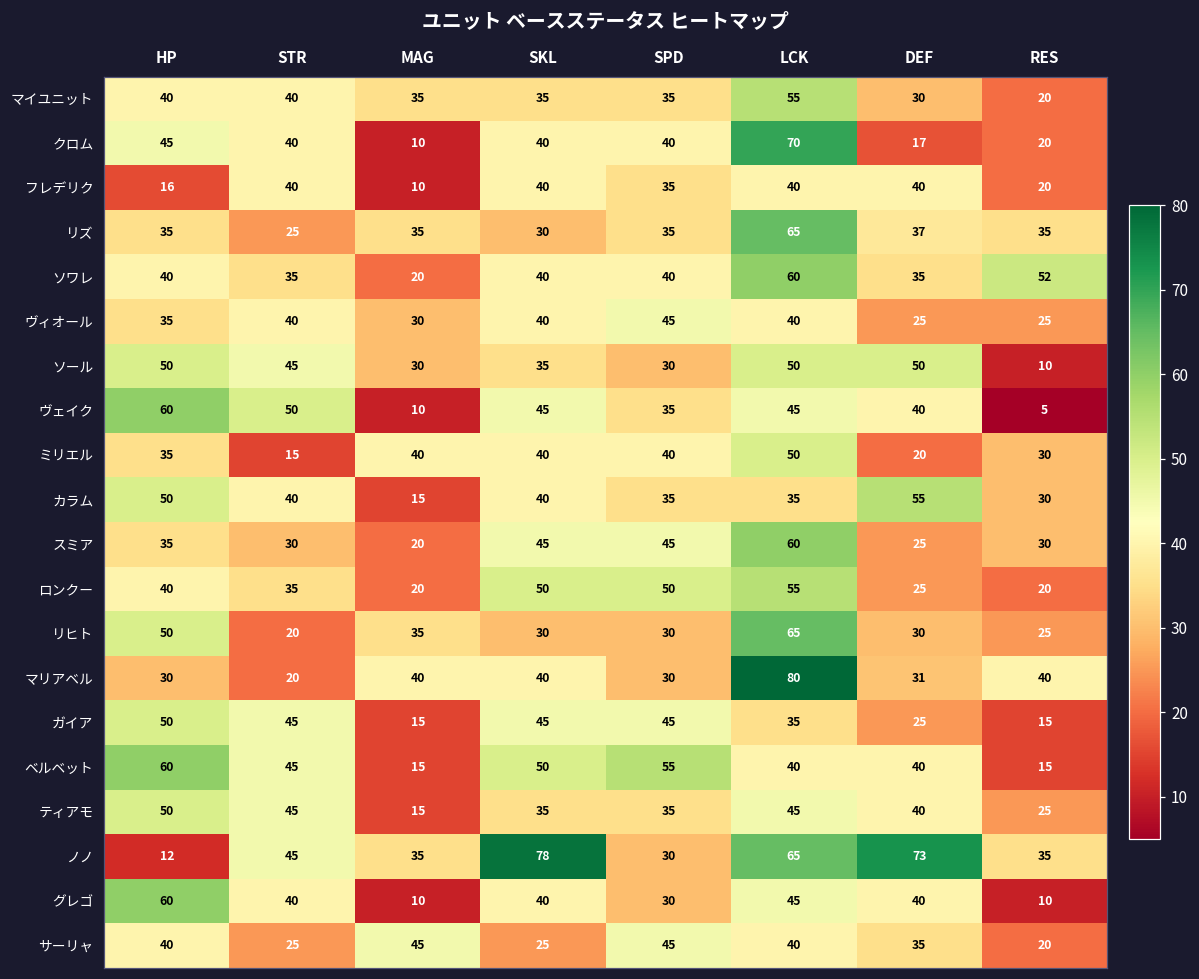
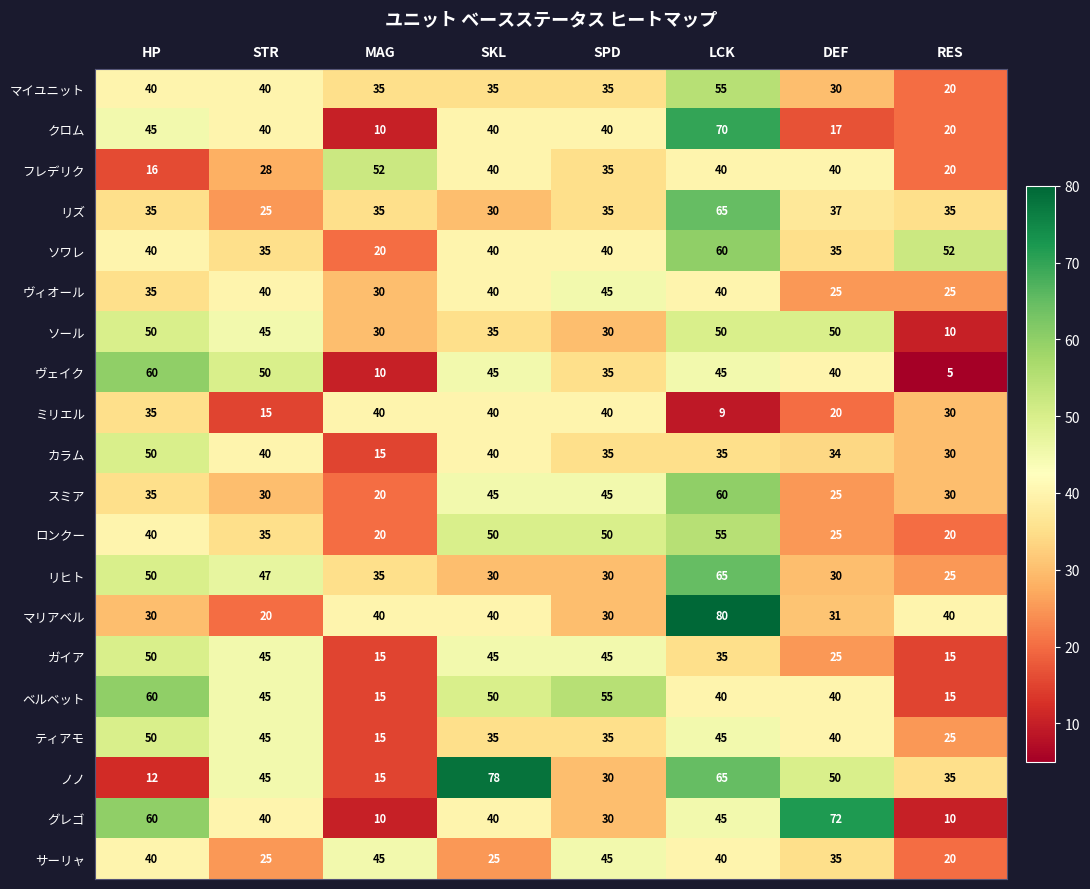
  {
    "マイユニット": {
      "HP": 40,
      "STR": 40,
      "MAG": 35,
      "SKL": 35,
      "SPD": 35,
      "LCK": 55,
      "DEF": 30,
      "RES": 20
    },
    "クロム": {
      "HP": 45,
      "STR": 40,
      "MAG": 10,
      "SKL": 40,
      "SPD": 40,
      "LCK": 70,
      "DEF": 17,
      "RES": 20
    },
    "フレデリク": {
      "HP": 16,
-     "STR": 40,
-     "MAG": 10,
+     "STR": 28,
+     "MAG": 52,
      "SKL": 40,
      "SPD": 35,
      "LCK": 40,
      "DEF": 40,
      "RES": 20
    },
    "リズ": {
      "HP": 35,
      "STR": 25,
      "MAG": 35,
      "SKL": 30,
      "SPD": 35,
      "LCK": 65,
      "DEF": 37,
      "RES": 35
    },
    "ソワレ": {
      "HP": 40,
      "STR": 35,
      "MAG": 20,
      "SKL": 40,
      "SPD": 40,
      "LCK": 60,
      "DEF": 35,
      "RES": 52
    },
    "ヴィオール": {
      "HP": 35,
      "STR": 40,
      "MAG": 30,
      "SKL": 40,
      "SPD": 45,
      "LCK": 40,
      "DEF": 25,
      "RES": 25
    },
    "ソール": {
      "HP": 50,
      "STR": 45,
      "MAG": 30,
      "SKL": 35,
      "SPD": 30,
      "LCK": 50,
      "DEF": 50,
      "RES": 10
    },
    "ヴェイク": {
      "HP": 60,
      "STR": 50,
      "MAG": 10,
      "SKL": 45,
      "SPD": 35,
      "LCK": 45,
      "DEF": 40,
      "RES": 5
    },
    "ミリエル": {
      "HP": 35,
      "STR": 15,
      "MAG": 40,
      "SKL": 40,
      "SPD": 40,
-     "LCK": 50,
+     "LCK": 9,
      "DEF": 20,
      "RES": 30
    },
    "カラム": {
      "HP": 50,
      "STR": 40,
      "MAG": 15,
      "SKL": 40,
      "SPD": 35,
      "LCK": 35,
-     "DEF": 55,
+     "DEF": 34,
      "RES": 30
    },
    "スミア": {
      "HP": 35,
      "STR": 30,
      "MAG": 20,
      "SKL": 45,
      "SPD": 45,
      "LCK": 60,
      "DEF": 25,
      "RES": 30
    },
    "ロンクー": {
      "HP": 40,
      "STR": 35,
      "MAG": 20,
      "SKL": 50,
      "SPD": 50,
      "LCK": 55,
      "DEF": 25,
      "RES": 20
    },
    "リヒト": {
      "HP": 50,
-     "STR": 20,
+     "STR": 47,
      "MAG": 35,
      "SKL": 30,
      "SPD": 30,
      "LCK": 65,
      "DEF": 30,
      "RES": 25
    },
    "マリアベル": {
      "HP": 30,
      "STR": 20,
      "MAG": 40,
      "SKL": 40,
      "SPD": 30,
      "LCK": 80,
      "DEF": 31,
      "RES": 40
    },
    "ガイア": {
      "HP": 50,
      "STR": 45,
      "MAG": 15,
      "SKL": 45,
      "SPD": 45,
      "LCK": 35,
      "DEF": 25,
      "RES": 15
    },
    "ベルベット": {
      "HP": 60,
      "STR": 45,
      "MAG": 15,
      "SKL": 50,
      "SPD": 55,
      "LCK": 40,
      "DEF": 40,
      "RES": 15
    },
    "ティアモ": {
      "HP": 50,
      "STR": 45,
      "MAG": 15,
      "SKL": 35,
      "SPD": 35,
      "LCK": 45,
      "DEF": 40,
      "RES": 25
    },
    "ノノ": {
      "HP": 12,
      "STR": 45,
-     "MAG": 35,
+     "MAG": 15,
      "SKL": 78,
      "SPD": 30,
      "LCK": 65,
-     "DEF": 73,
+     "DEF": 50,
      "RES": 35
    },
    "グレゴ": {
      "HP": 60,
      "STR": 40,
      "MAG": 10,
      "SKL": 40,
      "SPD": 30,
      "LCK": 45,
-     "DEF": 40,
+     "DEF": 72,
      "RES": 10
    },
    "サーリャ": {
      "HP": 40,
      "STR": 25,
      "MAG": 45,
      "SKL": 25,
      "SPD": 45,
      "LCK": 40,
      "DEF": 35,
      "RES": 20
    }
  }
